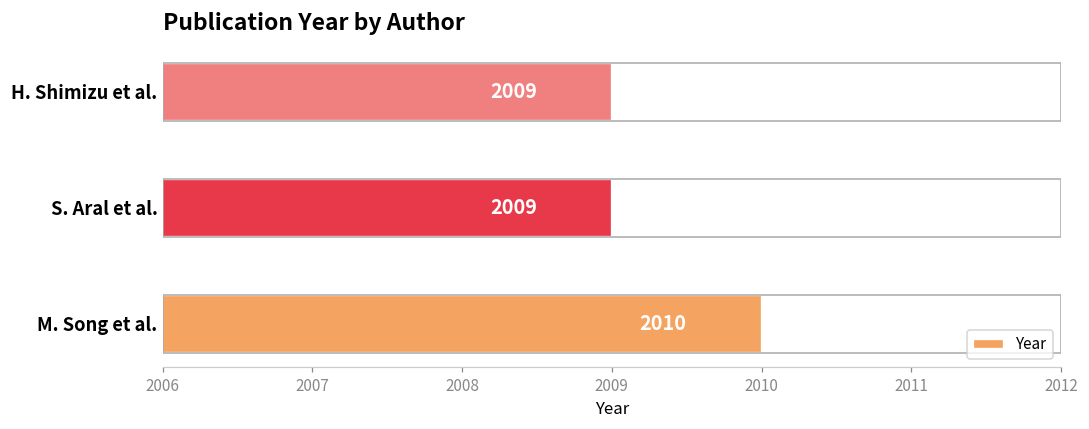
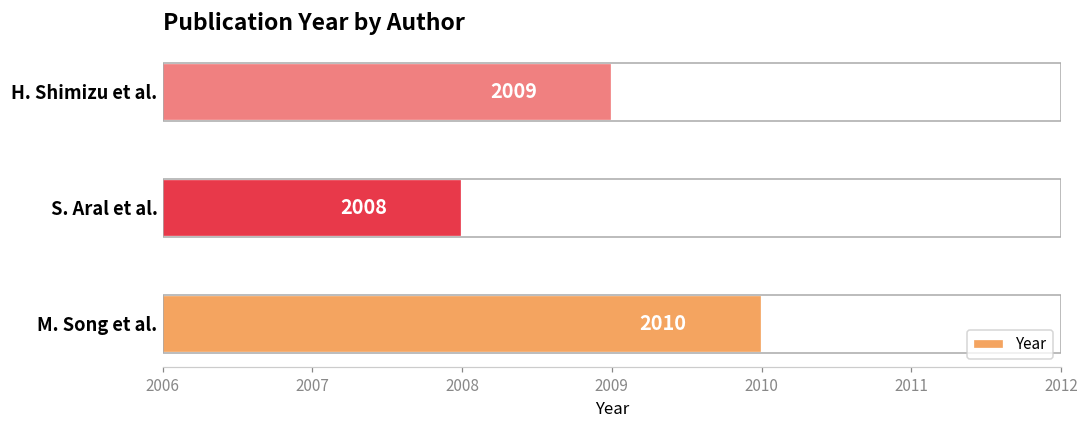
  {
    "H. Shimizu et al.": 2009,
-   "S. Aral et al.": 2009,
+   "S. Aral et al.": 2008,
    "M. Song et al.": 2010
  }
